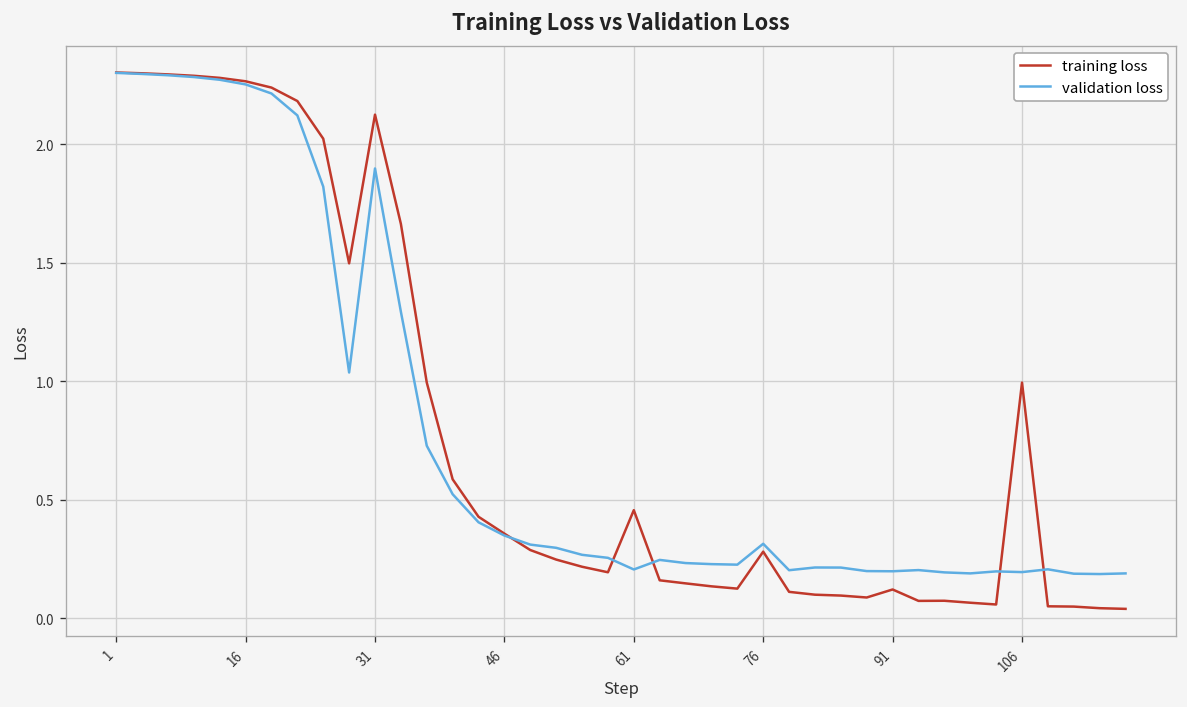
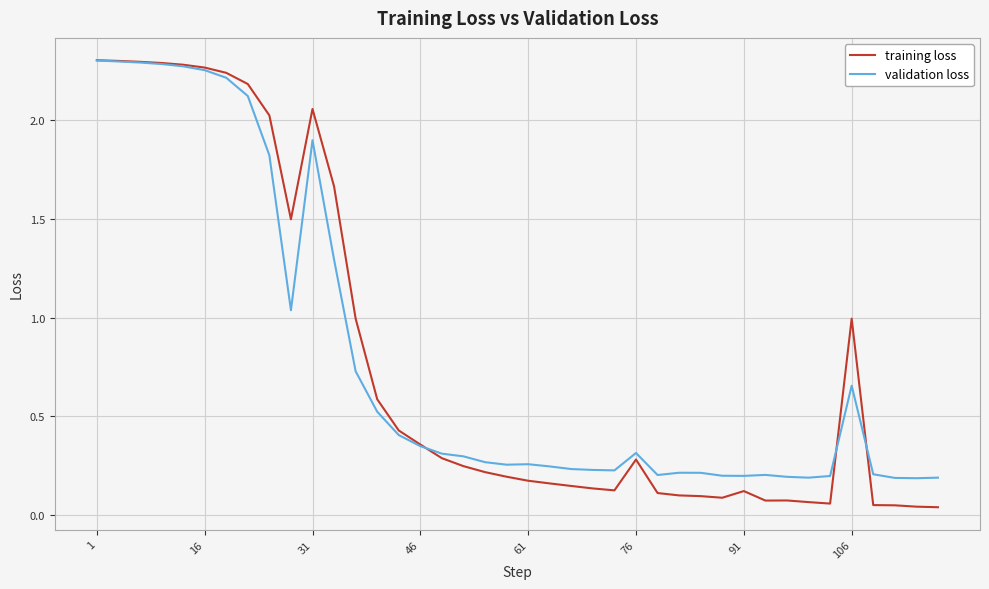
  {
    "training loss": {
      "16": 2.27,
-     "31": 2.12,
-     "61": 0.46,
+     "31": 2.06,
+     "61": 0.17,
      "76": 0.28,
      "91": 0.12,
      "106": 0.99
    },
    "validation loss": {
      "16": 2.25,
      "31": 1.90,
-     "61": 0.21,
+     "61": 0.26,
      "76": 0.31,
      "91": 0.20,
-     "106": 0.20
+     "106": 0.66
    }
  }
